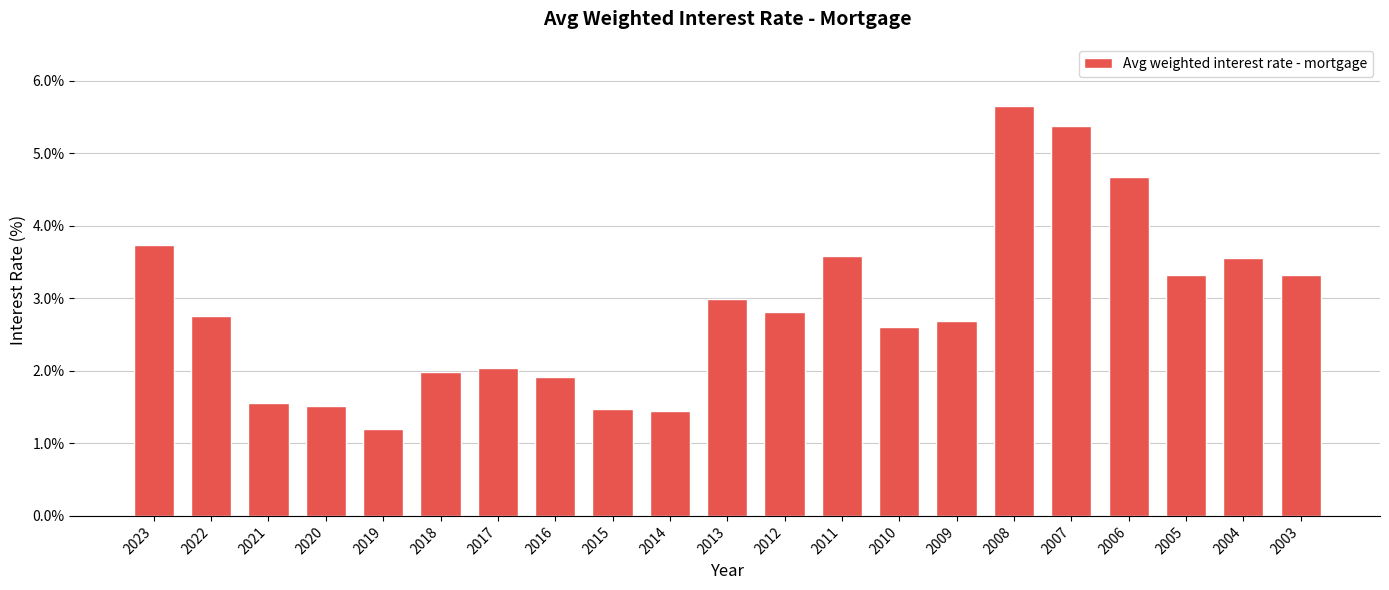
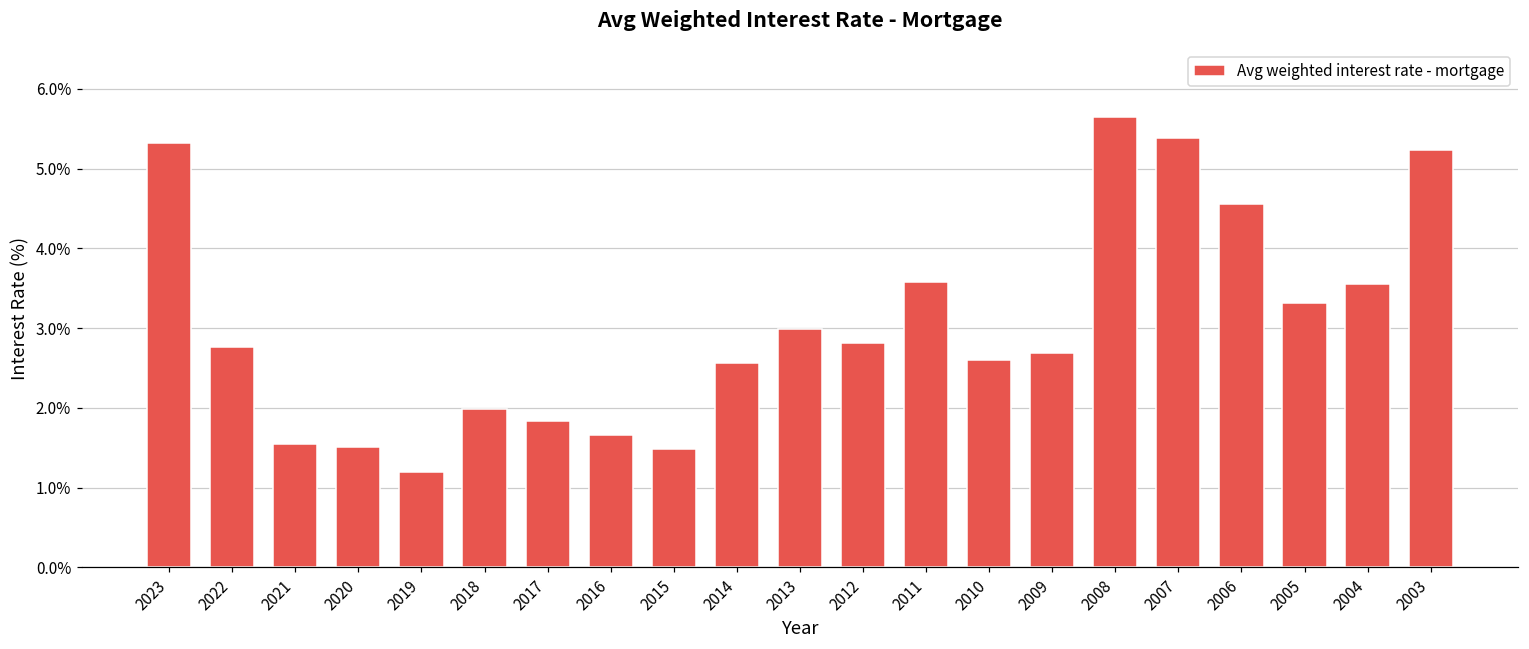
  {
-   "2023": "3.7%",
+   "2023": "5.3%",
    "2022": "2.8%",
    "2021": "1.6%",
    "2020": "1.5%",
    "2019": "1.2%",
    "2018": "2.0%",
-   "2017": "2.0%",
-   "2016": "1.9%",
+   "2017": "1.8%",
+   "2016": "1.7%",
    "2015": "1.5%",
-   "2014": "1.5%",
+   "2014": "2.6%",
    "2013": "3.0%",
    "2012": "2.8%",
    "2011": "3.6%",
    "2010": "2.6%",
    "2009": "2.7%",
    "2008": "5.7%",
    "2007": "5.4%",
-   "2006": "4.7%",
+   "2006": "4.6%",
    "2005": "3.3%",
    "2004": "3.6%",
-   "2003": "3.3%"
+   "2003": "5.2%"
  }
